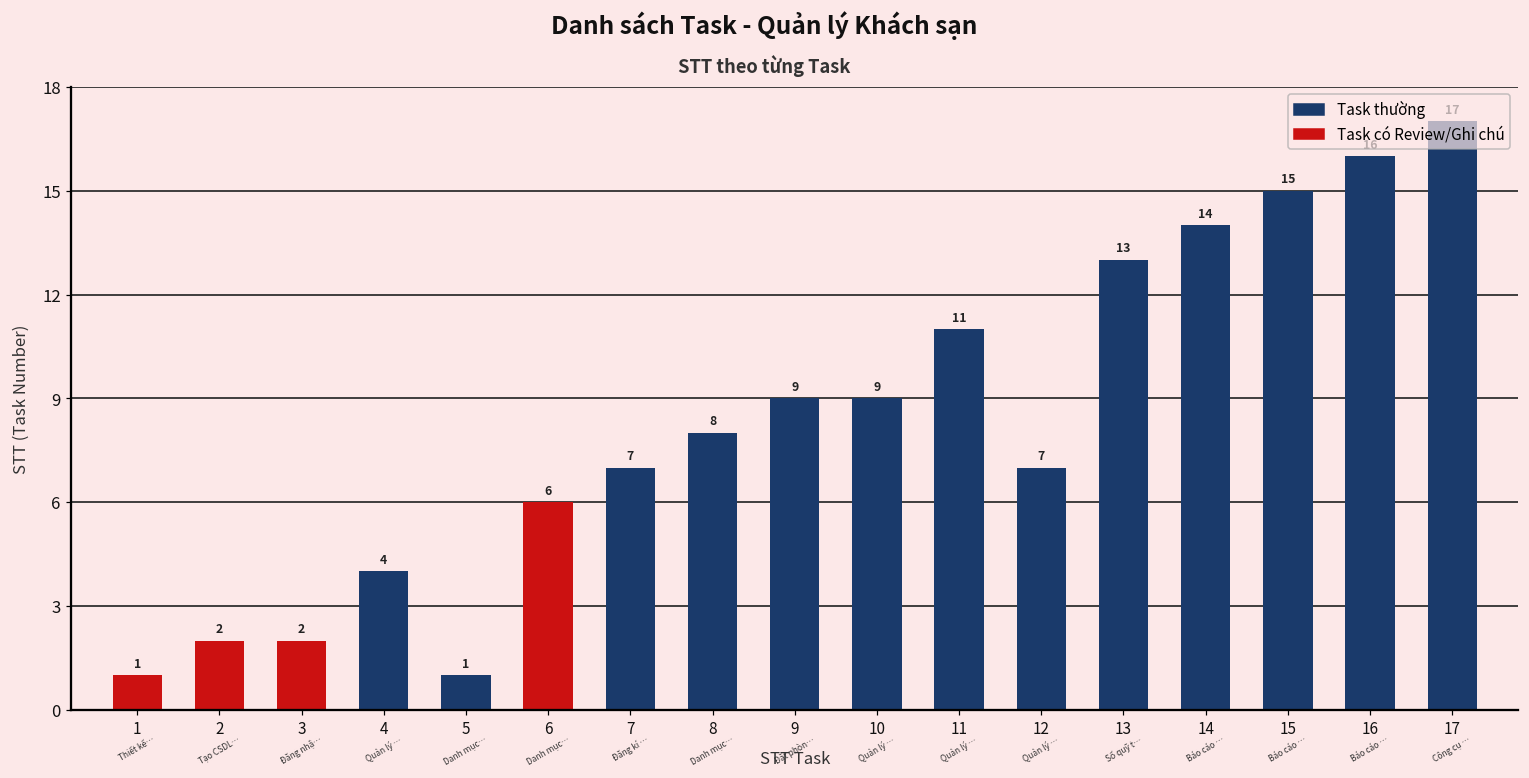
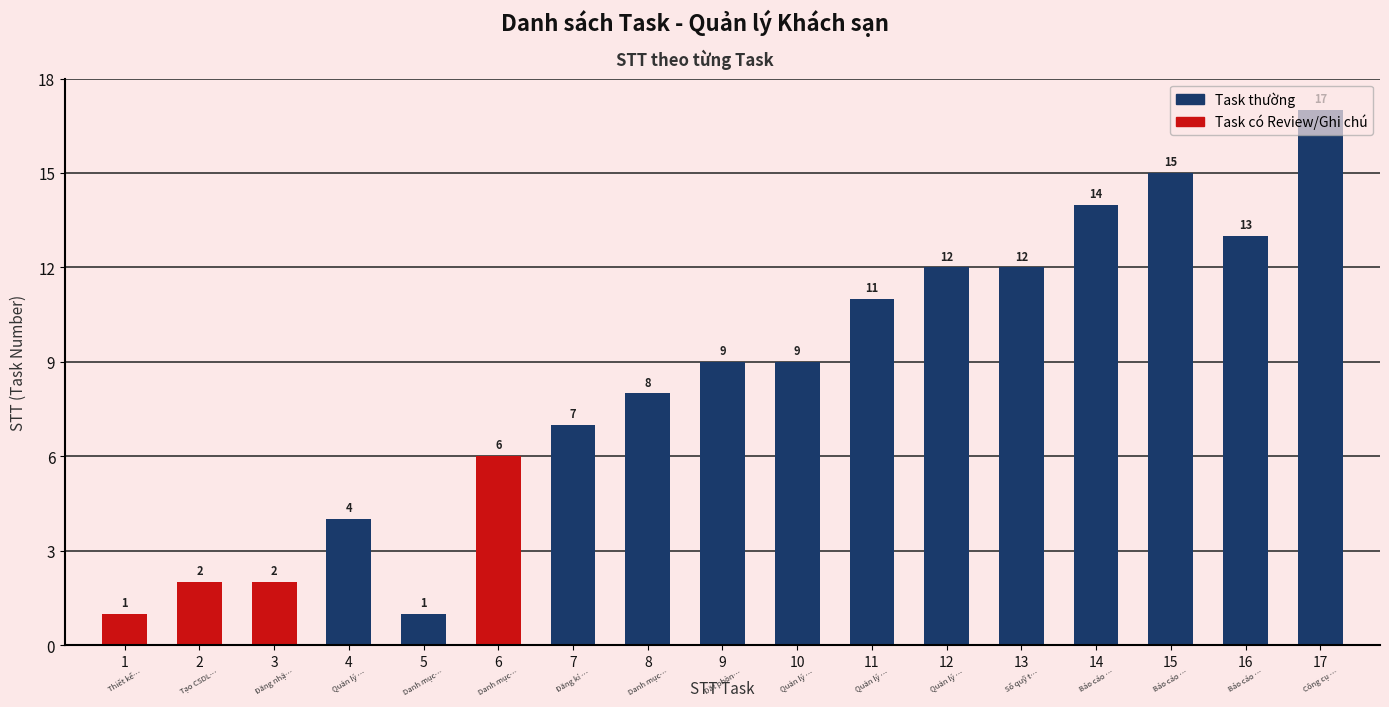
  {
    "1": 1,
    "2": 2,
    "3": 2,
    "4": 4,
    "5": 1,
    "6": 6,
    "7": 7,
    "8": 8,
    "9": 9,
    "10": 9,
    "11": 11,
-   "12": 7,
-   "13": 13,
+   "12": 12,
+   "13": 12,
    "14": 14,
    "15": 15,
-   "16": 16
+   "16": 13
  }
